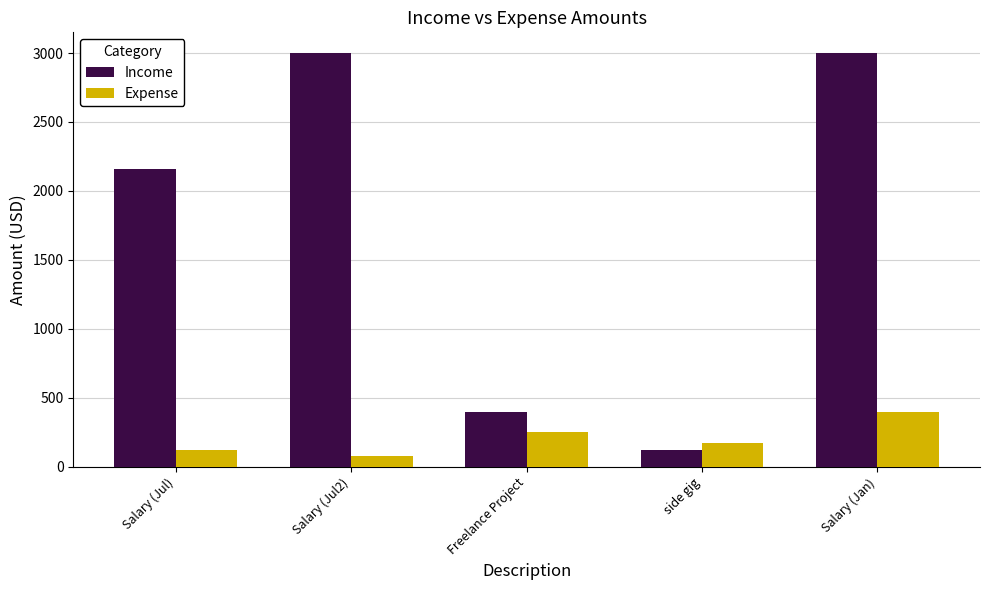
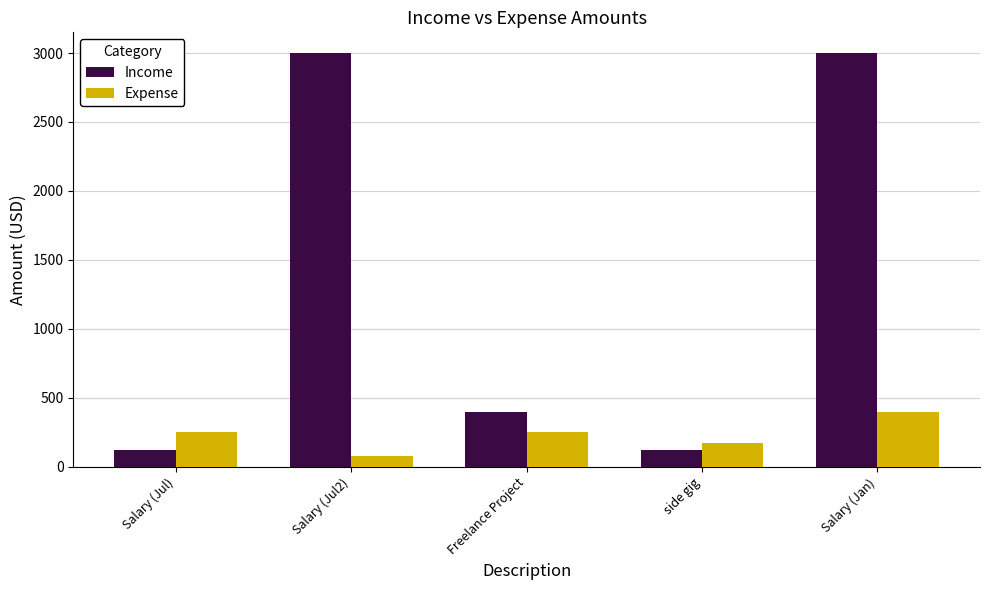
  {
    "Income": {
-     "Salary (Jul)": 2160,
+     "Salary (Jul)": 130,
      "Salary (Jul2)": 3000,
      "Freelance Project": 390,
      "side gig": 130,
      "Salary (Jan)": 3000
    },
    "Expense": {
-     "Salary (Jul)": 120,
+     "Salary (Jul)": 250,
      "Salary (Jul2)": 80,
      "Freelance Project": 250,
      "side gig": 170,
      "Salary (Jan)": 400
    }
  }
